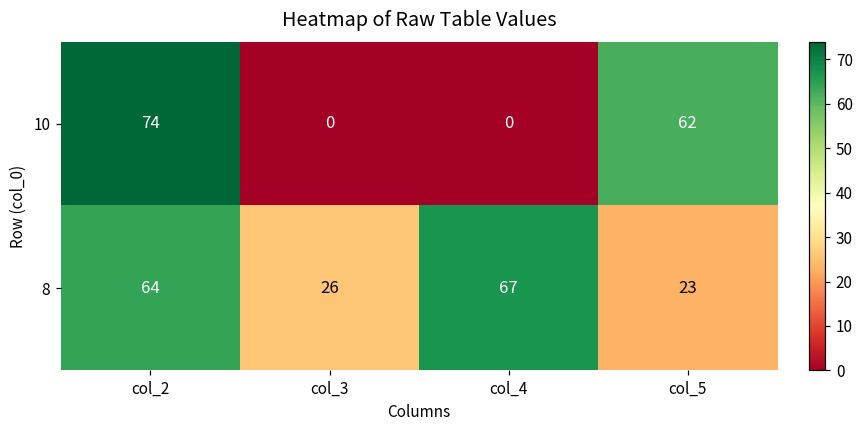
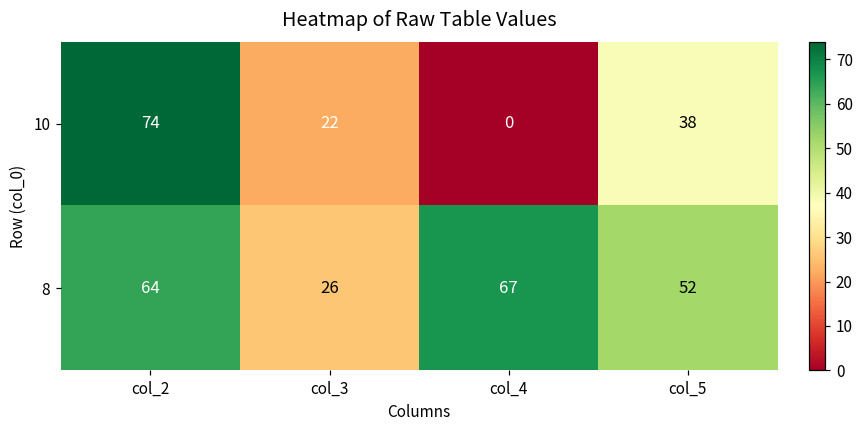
  {
    "10": {
      "col_2": 74,
-     "col_3": 0,
+     "col_3": 22,
      "col_4": 0,
-     "col_5": 62
+     "col_5": 38
    },
    "8": {
      "col_2": 64,
      "col_3": 26,
      "col_4": 67,
-     "col_5": 23
+     "col_5": 52
    }
  }
